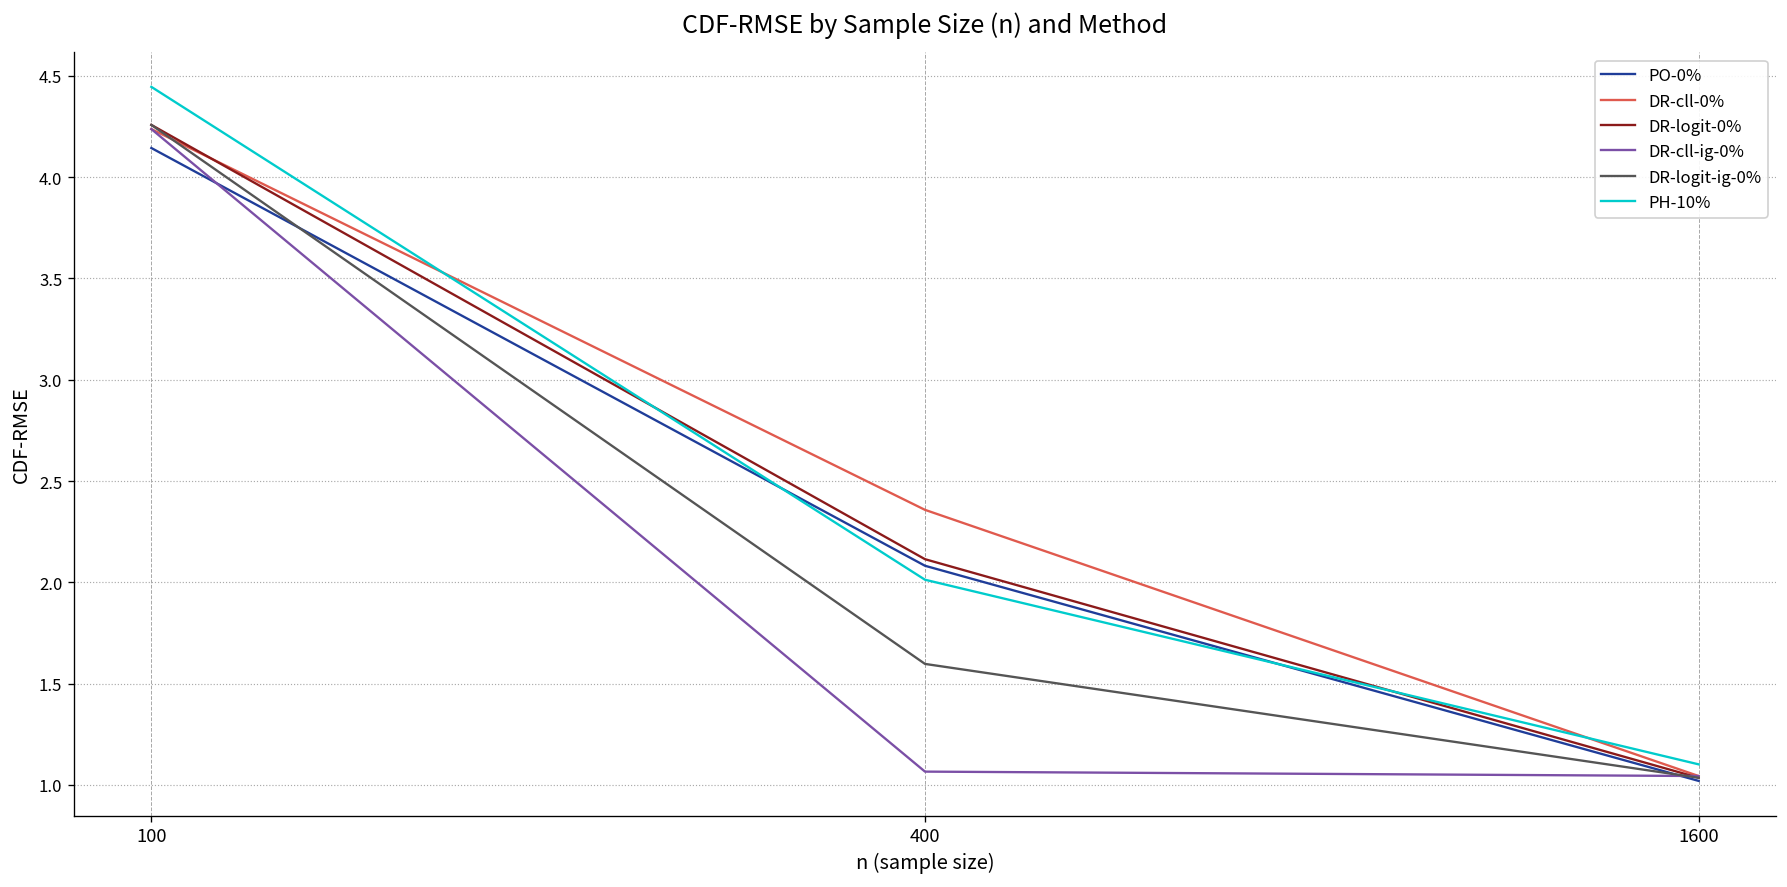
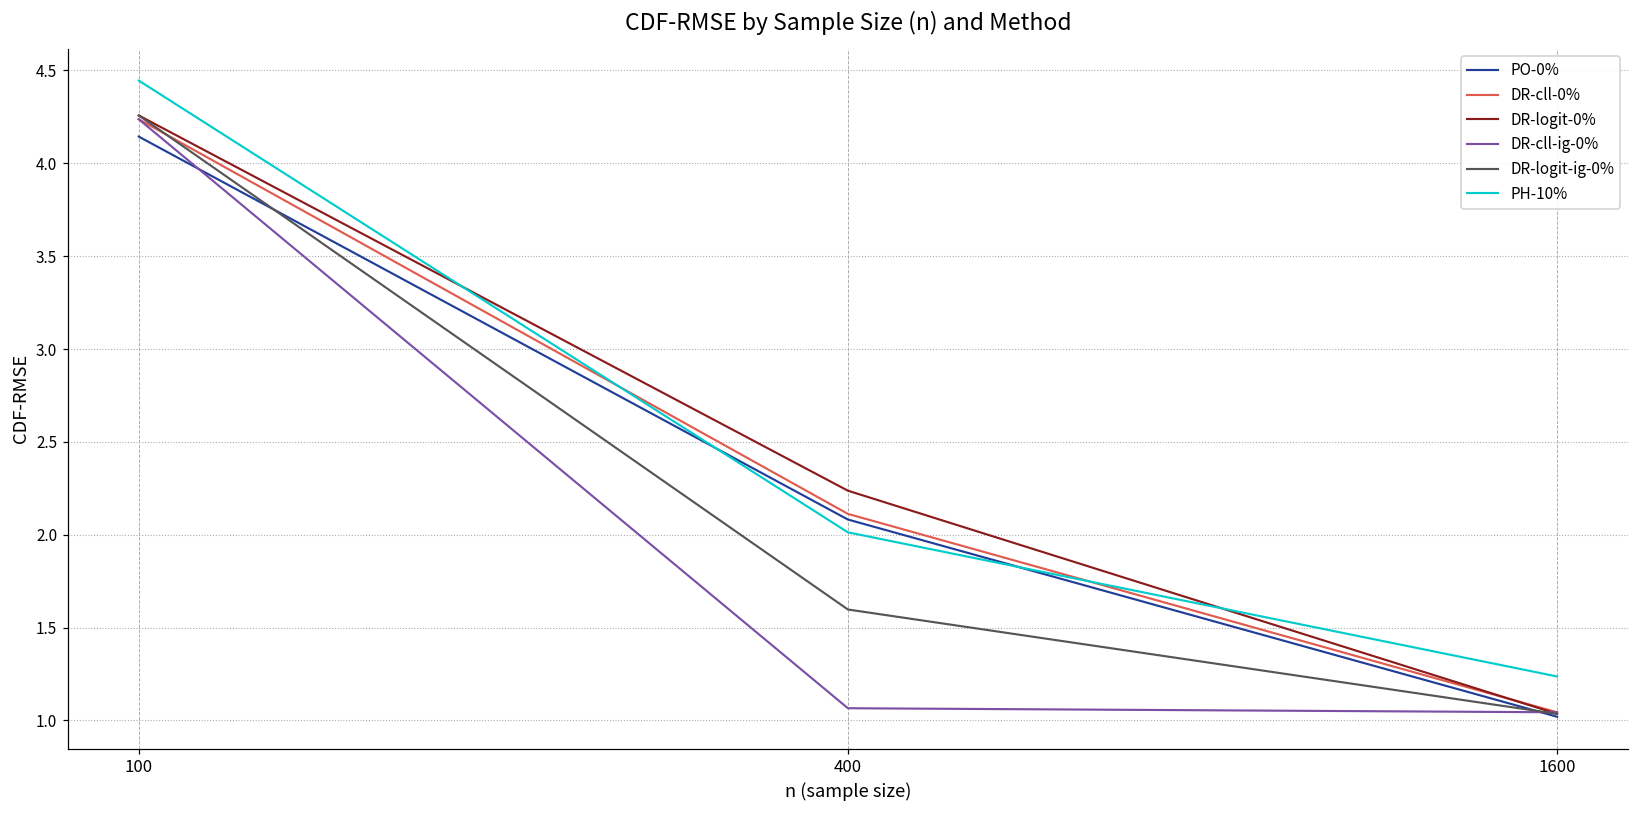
  {
    "PO-0%": {
      "100": 4.14,
      "400": 2.08,
      "1600": 1.02
    },
    "DR-cll-0%": {
-     "400": 2.36
+     "400": 2.11
    },
    "DR-logit-0%": {
-     "400": 2.11
+     "400": 2.24
    },
    "DR-cll-ig-0%": {
      "400": 1.07
    },
    "DR-logit-ig-0%": {
      "400": 1.60
    },
    "PH-10%": {
      "100": 4.45,
      "400": 2.01,
-     "1600": 1.10
+     "1600": 1.24
    }
  }
